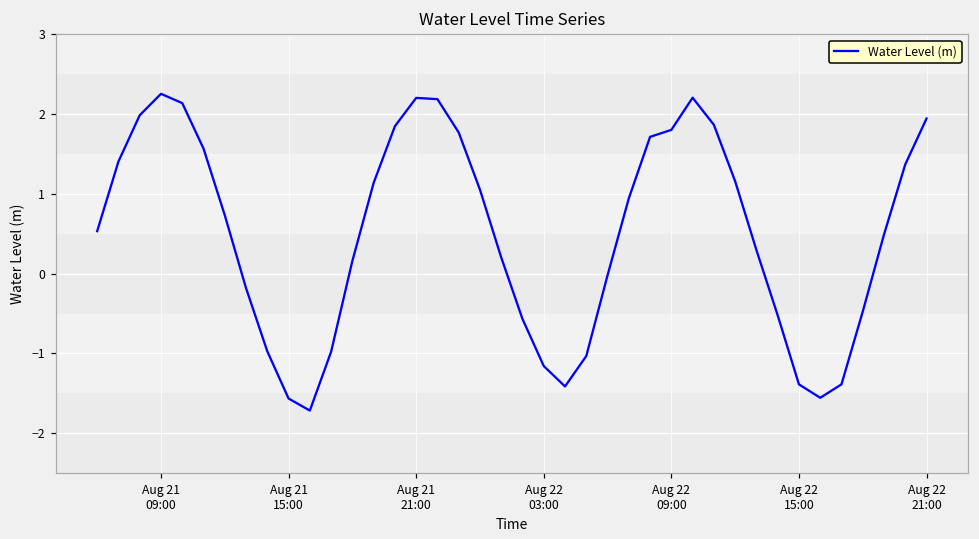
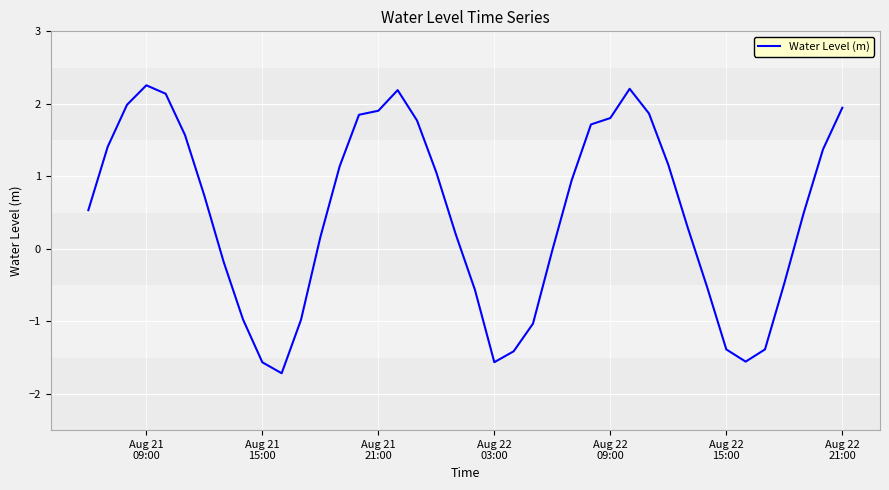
  {
    "Aug 21 09:00": 2.3,
    "Aug 21 15:00": -1.6,
-   "Aug 21 21:00": 2.2,
-   "Aug 22 03:00": -1.2,
+   "Aug 21 21:00": 1.9,
+   "Aug 22 03:00": -1.6,
    "Aug 22 09:00": 1.8,
    "Aug 22 15:00": -1.4,
    "Aug 22 21:00": 1.9
  }
